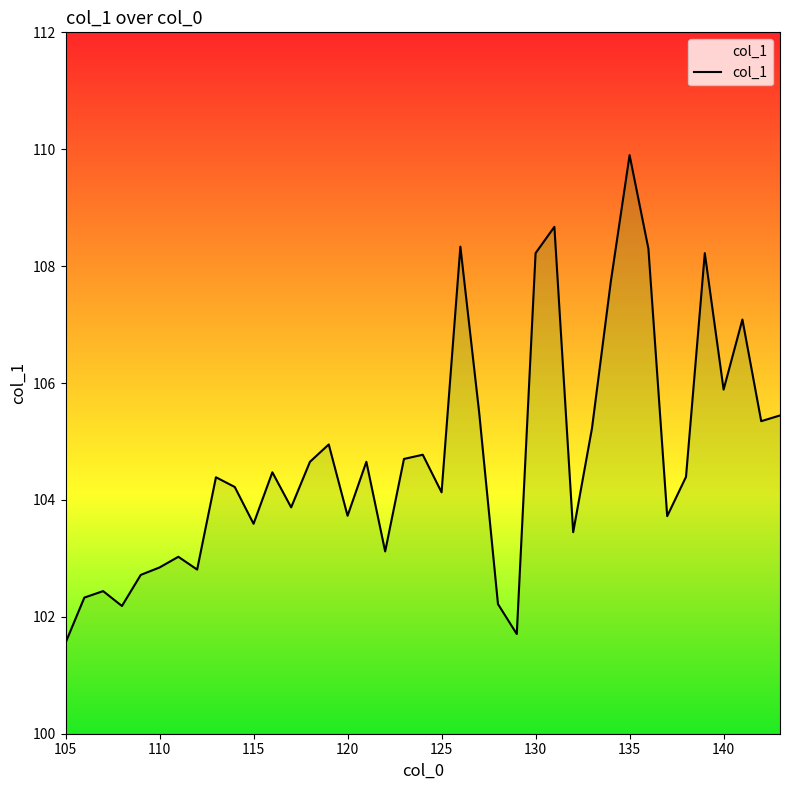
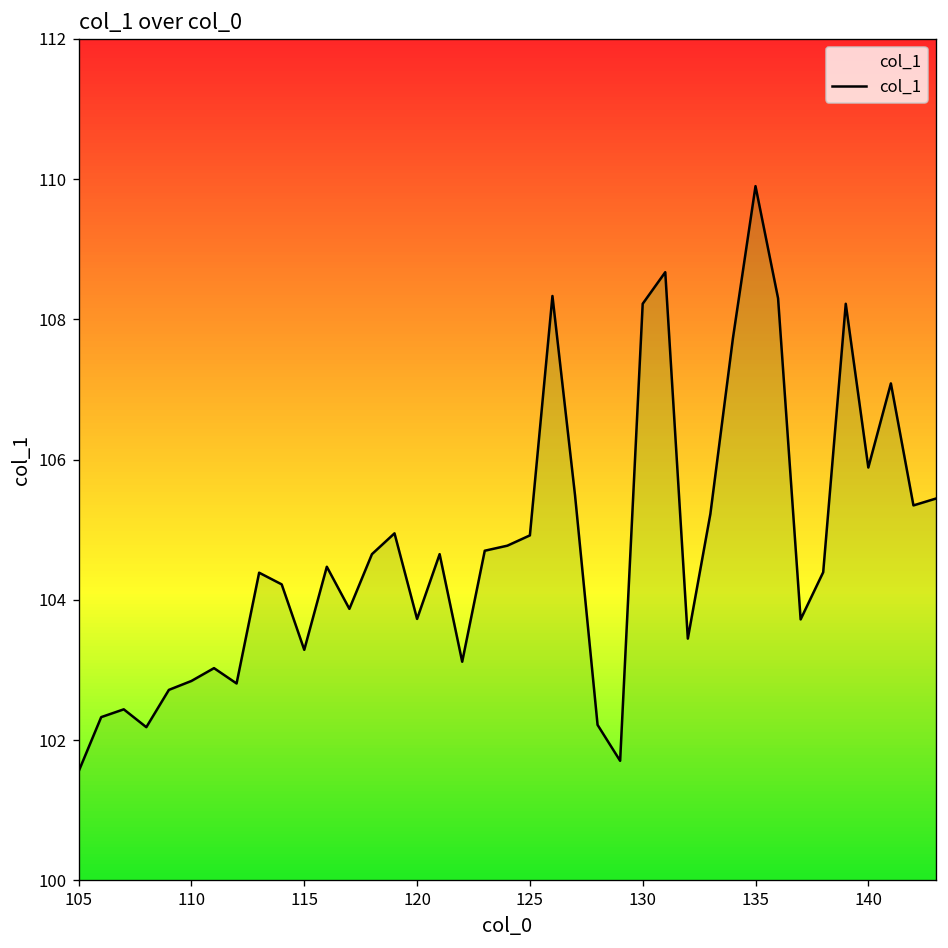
  {
    "105": 101.6,
    "110": 102.8,
-   "115": 103.6,
+   "115": 103.3,
    "120": 103.7,
-   "125": 104.1,
+   "125": 104.9,
    "130": 108.2,
    "135": 109.9,
    "140": 105.9
  }
